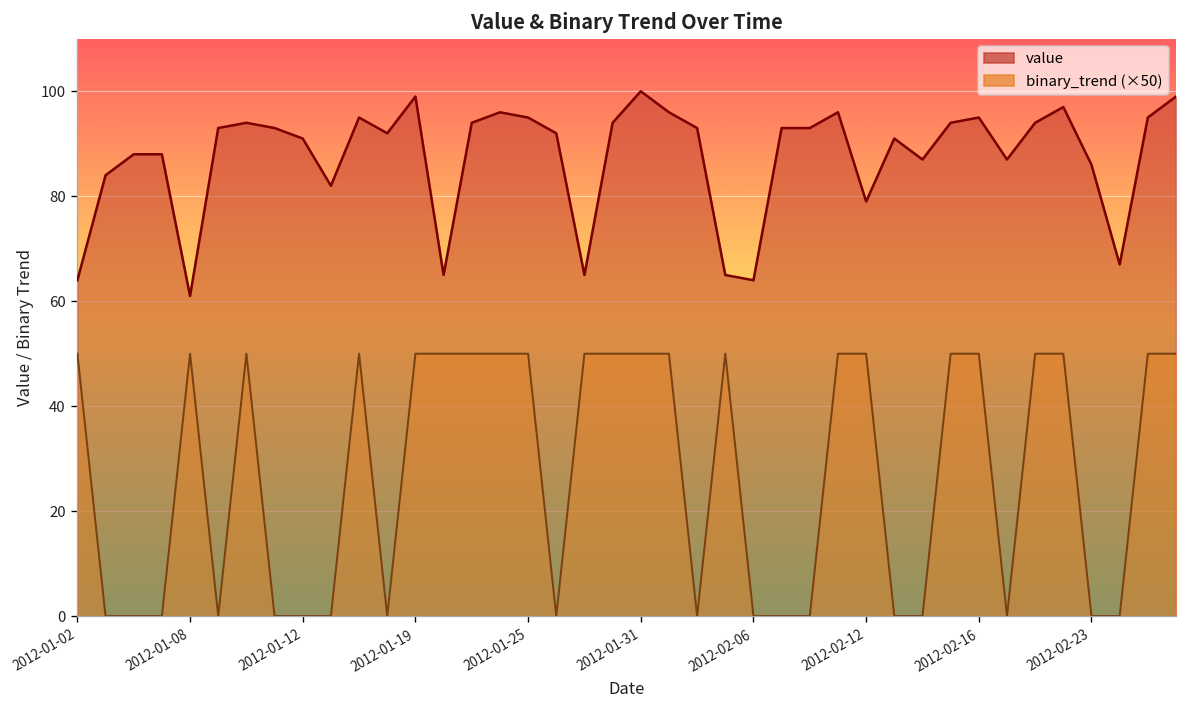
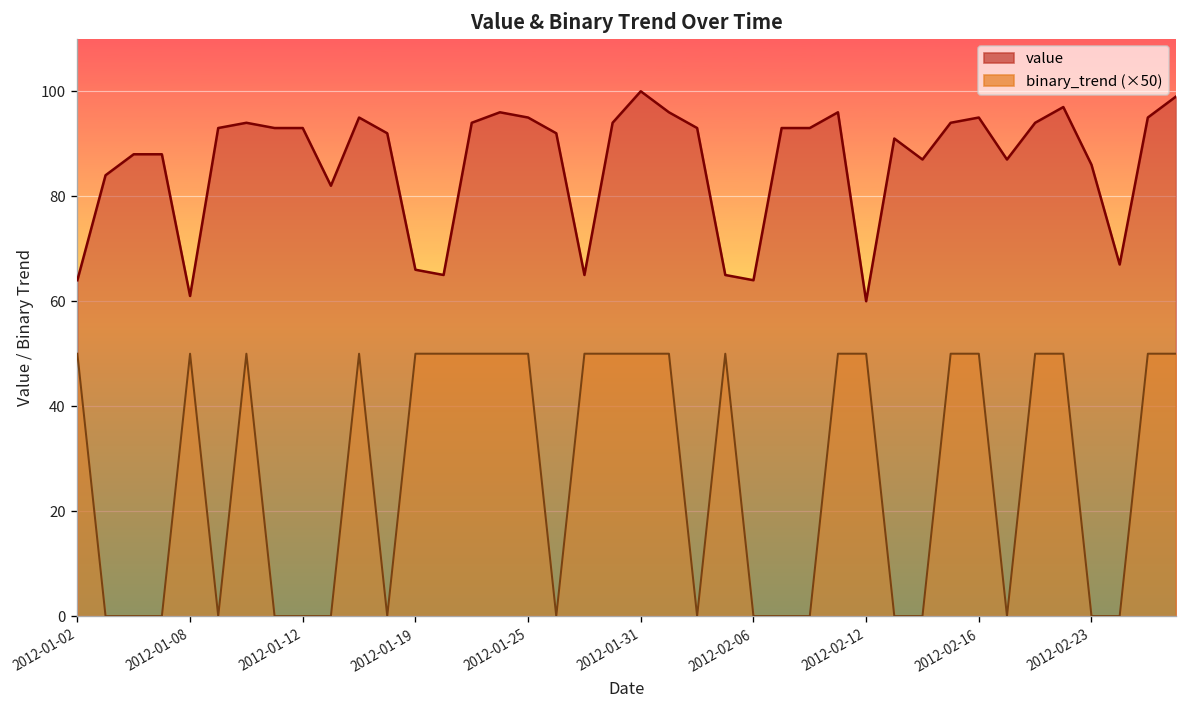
  {
    "value": {
      "2012-01-02": 64,
      "2012-01-08": 61,
-     "2012-01-12": 91,
-     "2012-01-19": 99,
+     "2012-01-12": 93,
+     "2012-01-19": 66,
      "2012-01-25": 95,
      "2012-01-31": 100,
      "2012-02-06": 64,
-     "2012-02-12": 79,
+     "2012-02-12": 60,
      "2012-02-16": 95,
      "2012-02-23": 86
    }
  }
